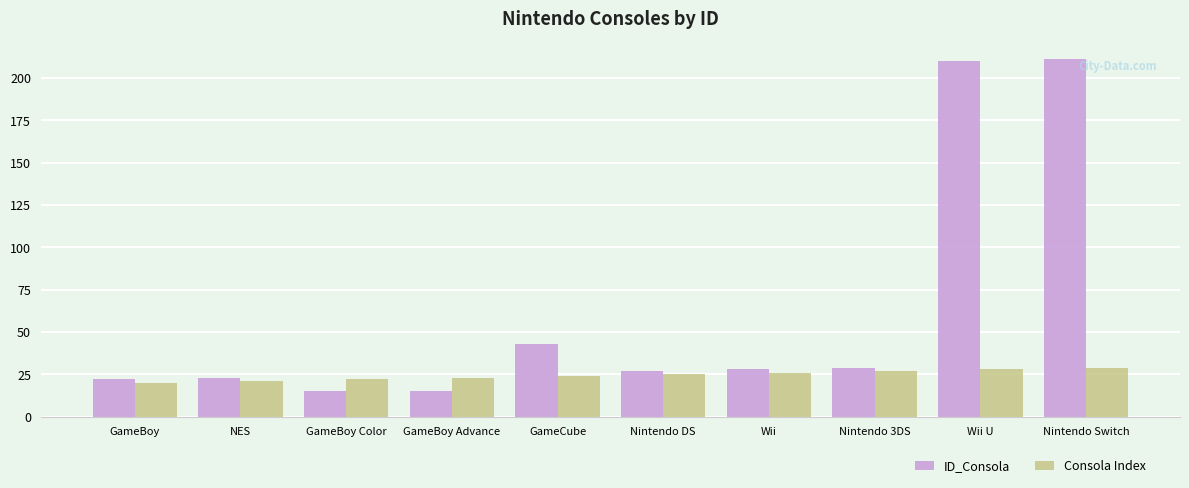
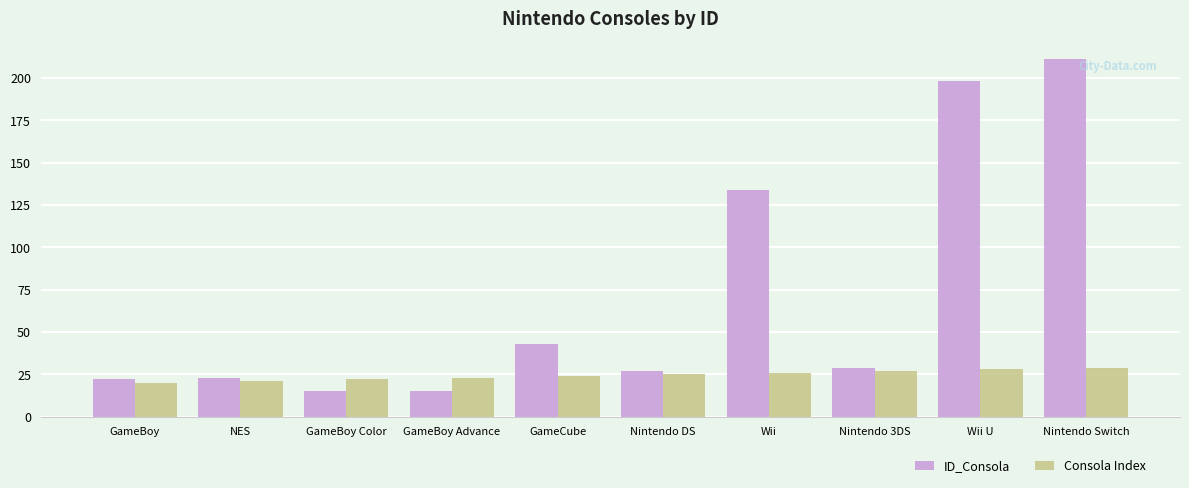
  {
    "ID_Consola": {
      "GameBoy": 22,
      "NES": 23,
      "GameBoy Color": 15,
      "GameBoy Advance": 15,
      "GameCube": 43,
      "Nintendo DS": 27,
-     "Wii": 28,
+     "Wii": 134,
      "Nintendo 3DS": 29,
-     "Wii U": 210,
+     "Wii U": 198,
      "Nintendo Switch": 211
    },
    "Consola Index": {
      "GameBoy": 20,
      "NES": 21,
      "GameBoy Color": 22,
      "GameBoy Advance": 23,
      "GameCube": 24,
      "Nintendo DS": 25,
      "Wii": 26,
      "Nintendo 3DS": 27,
      "Wii U": 28,
      "Nintendo Switch": 29
    }
  }
